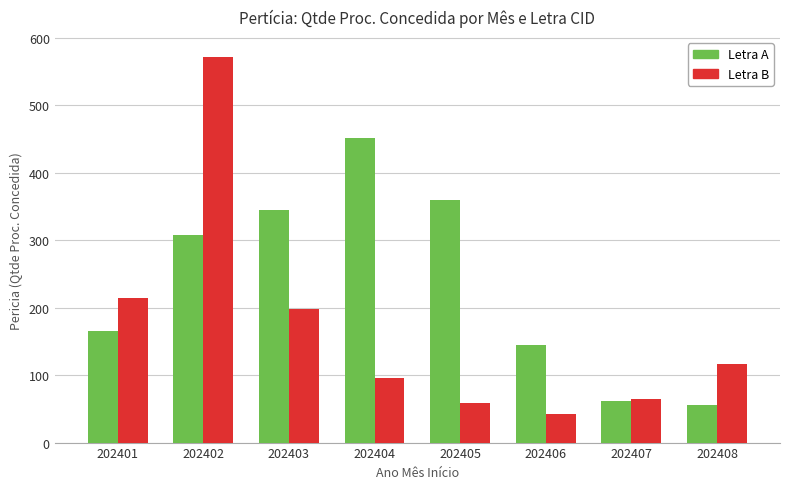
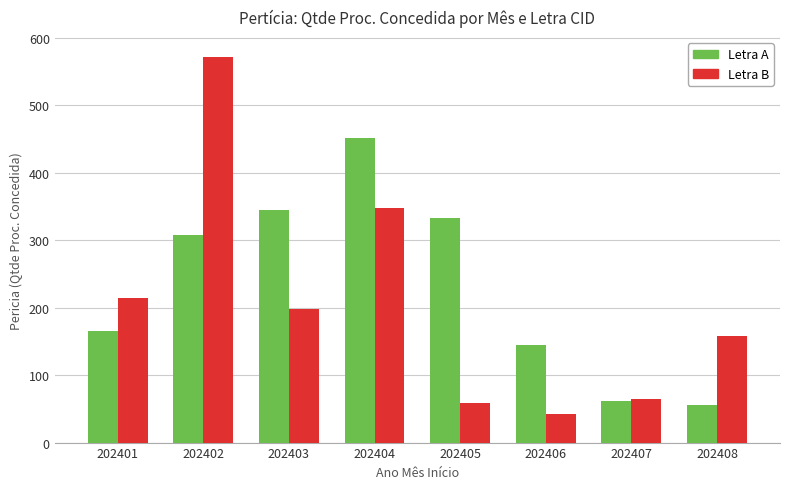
  {
    "Letra A": {
      "202401": 170,
      "202402": 310,
      "202403": 340,
      "202404": 450,
-     "202405": 360,
+     "202405": 330,
      "202406": 140,
      "202407": 60,
      "202408": 60
    },
    "Letra B": {
      "202401": 210,
      "202402": 570,
      "202403": 200,
-     "202404": 100,
+     "202404": 350,
      "202405": 60,
      "202406": 40,
      "202407": 60,
-     "202408": 120
+     "202408": 160
    }
  }
